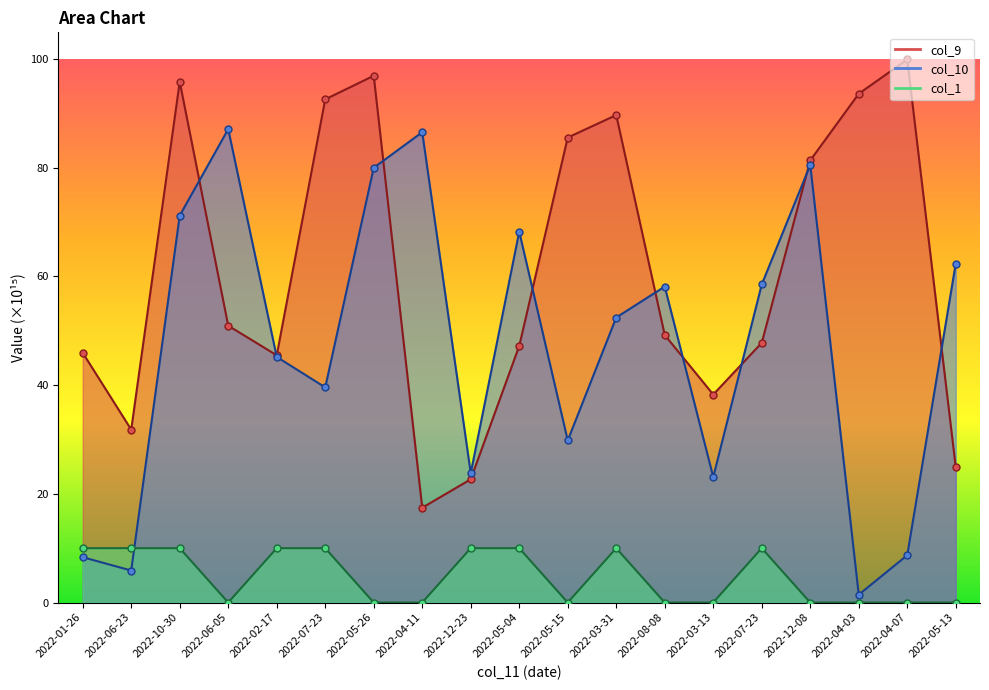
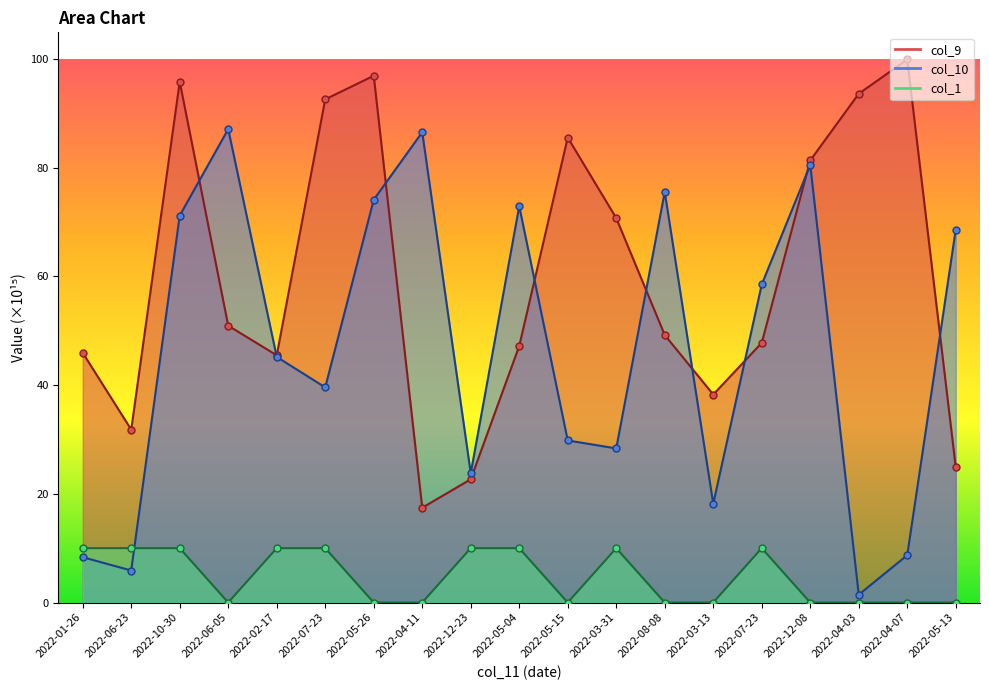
  {
    "col_9": {
      "2022-01-26": 46,
      "2022-06-23": 32,
      "2022-10-30": 96,
      "2022-06-05": 51,
      "2022-05-26": 97,
      "2022-04-11": 17,
      "2022-12-23": 23,
      "2022-05-04": 47,
      "2022-05-15": 86,
-     "2022-03-31": 90,
+     "2022-03-31": 71,
      "2022-08-08": 49,
      "2022-03-13": 38,
      "2022-12-08": 81,
      "2022-04-03": 94,
      "2022-05-13": 25
    },
    "col_10": {
      "2022-01-26": 8,
      "2022-06-23": 6,
      "2022-10-30": 71,
      "2022-06-05": 87,
-     "2022-05-26": 80,
+     "2022-05-26": 74,
      "2022-04-11": 87,
      "2022-12-23": 24,
-     "2022-05-04": 68,
+     "2022-05-04": 73,
      "2022-05-15": 30,
-     "2022-03-31": 52,
-     "2022-08-08": 58,
-     "2022-03-13": 23,
+     "2022-03-31": 28,
+     "2022-08-08": 76,
+     "2022-03-13": 18,
      "2022-12-08": 81,
      "2022-04-03": 1,
      "2022-04-07": 9,
-     "2022-05-13": 62
+     "2022-05-13": 69
    },
    "col_1": {
      "2022-01-26": 10,
      "2022-06-23": 10,
      "2022-10-30": 10,
      "2022-06-05": 0,
      "2022-02-17": 10,
      "2022-05-26": 0,
      "2022-04-11": 0,
      "2022-12-23": 10,
      "2022-05-04": 10,
      "2022-05-15": 0,
      "2022-03-31": 10,
      "2022-08-08": 0,
      "2022-03-13": 0,
      "2022-12-08": 0,
      "2022-04-03": 0,
      "2022-04-07": 0,
      "2022-05-13": 0
    }
  }
